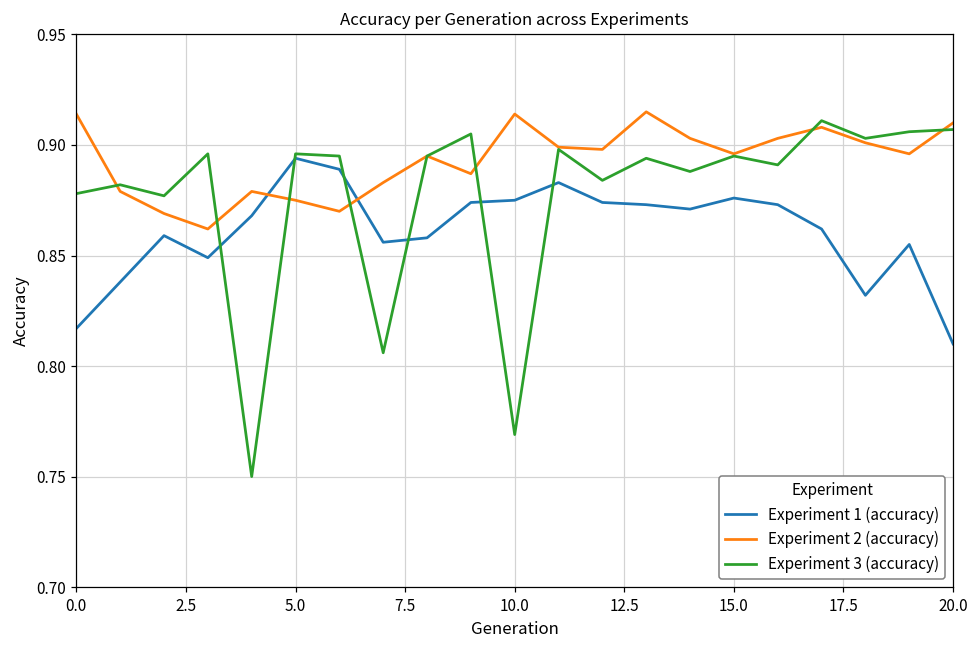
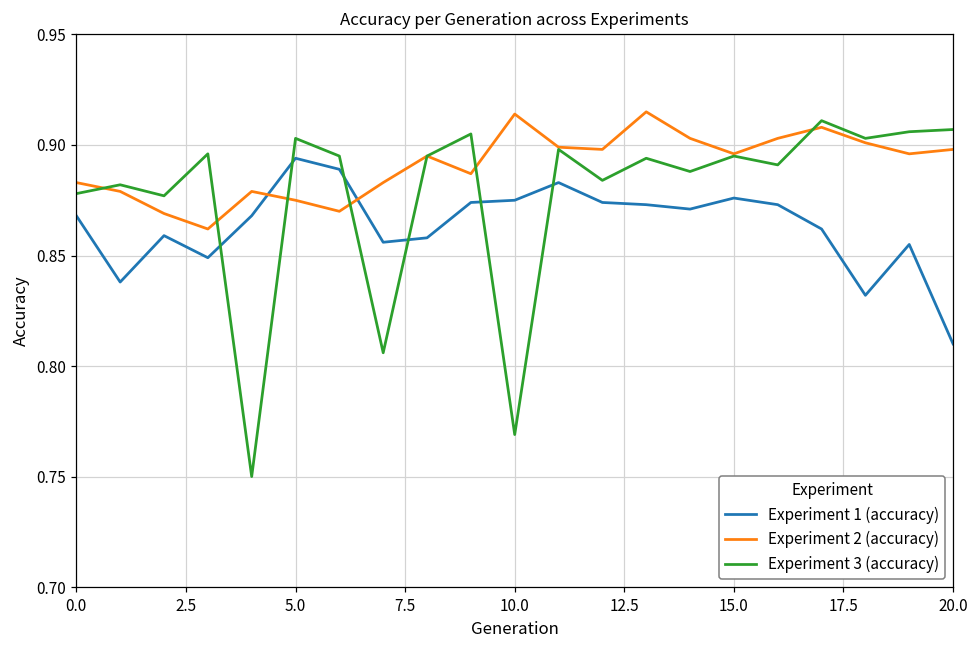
  {
    "Experiment 1 (accuracy)": {
-     "0.0": 0.817,
+     "0.0": 0.868,
      "5.0": 0.894,
      "10.0": 0.875,
      "15.0": 0.876,
      "20.0": 0.810
    },
    "Experiment 2 (accuracy)": {
-     "0.0": 0.914,
+     "0.0": 0.883,
      "5.0": 0.875,
      "10.0": 0.914,
-     "20.0": 0.910
+     "20.0": 0.898
    },
    "Experiment 3 (accuracy)": {
      "0.0": 0.878,
-     "5.0": 0.896,
+     "5.0": 0.903,
      "10.0": 0.769,
      "20.0": 0.907
    }
  }
